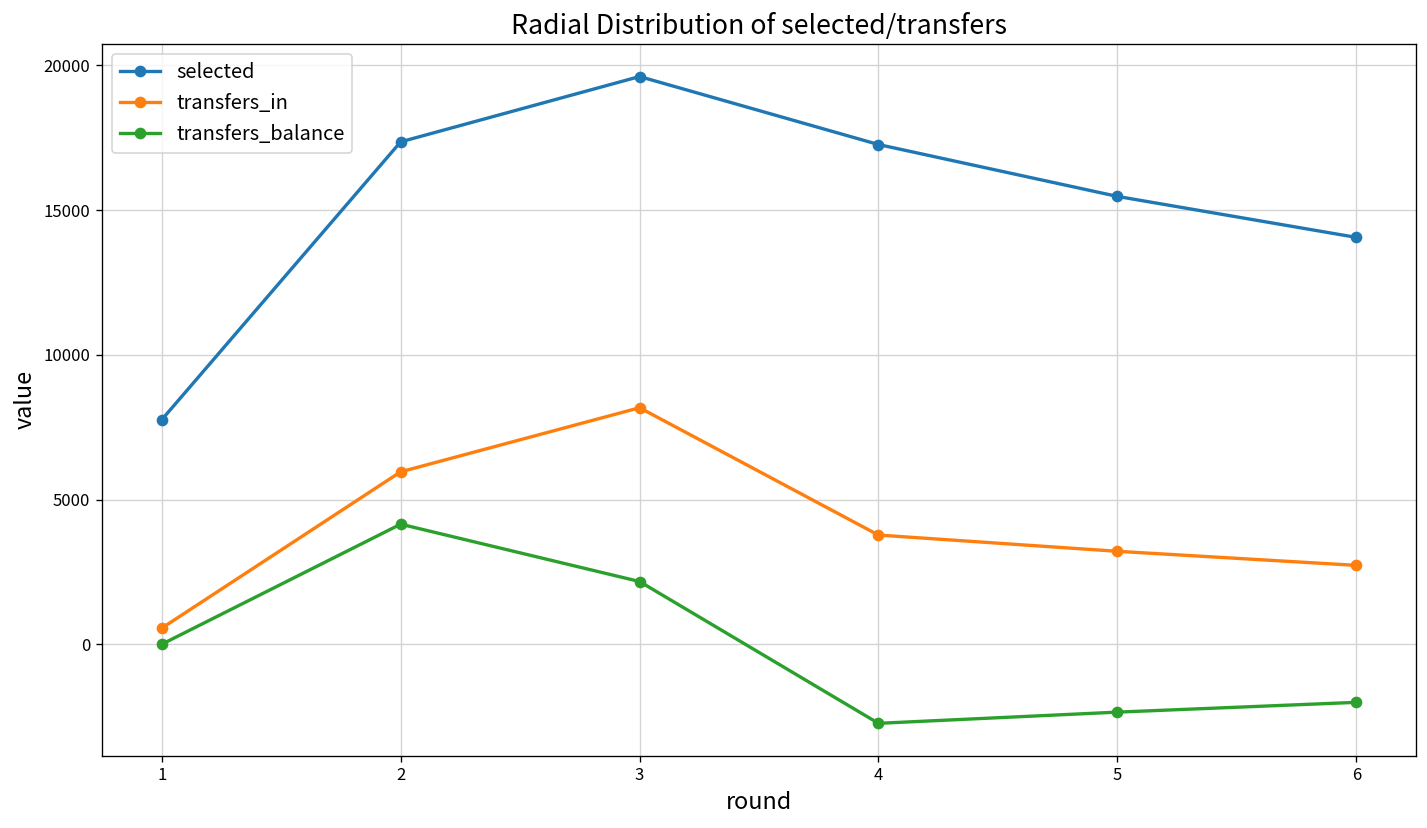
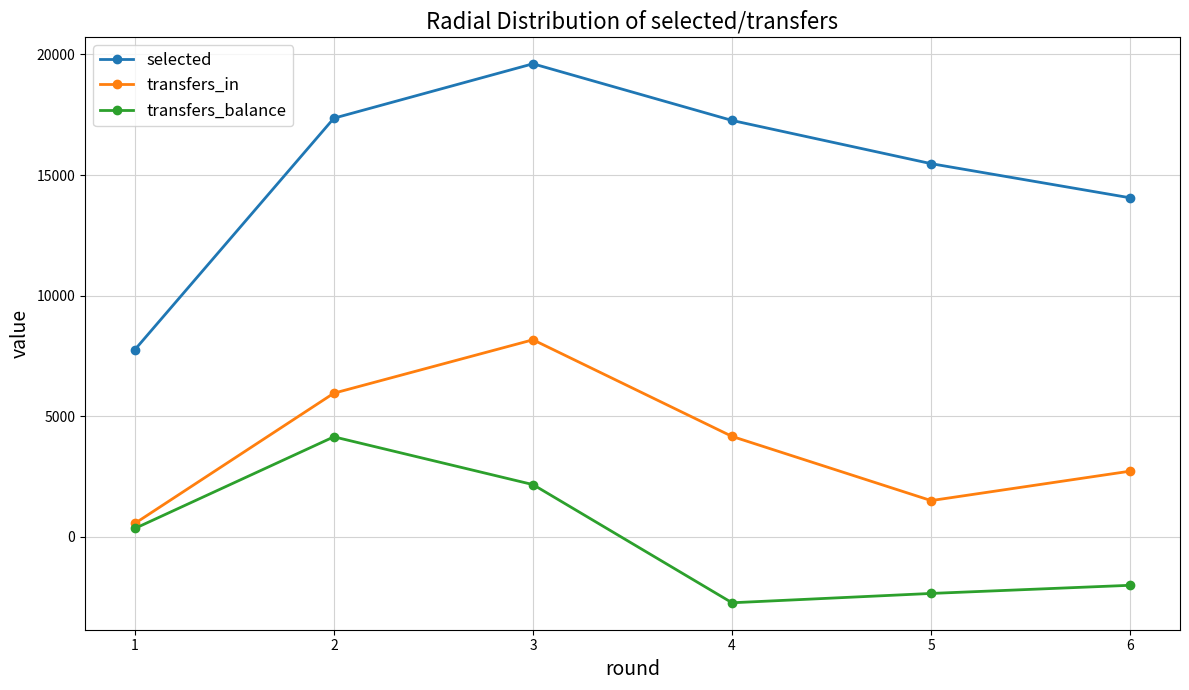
  {
    "selected": {
      "1": 7800,
      "2": 17400,
      "3": 19600,
      "4": 17300,
      "5": 15500,
      "6": 14100
    },
    "transfers_in": {
      "1": 600,
      "2": 6000,
      "3": 8200,
-     "4": 3800,
-     "5": 3200,
+     "4": 4200,
+     "5": 1500,
      "6": 2700
    },
    "transfers_balance": {
-     "1": 0,
+     "1": 300,
      "2": 4100,
      "3": 2200,
      "4": -2700,
      "5": -2300,
      "6": -2000
    }
  }
